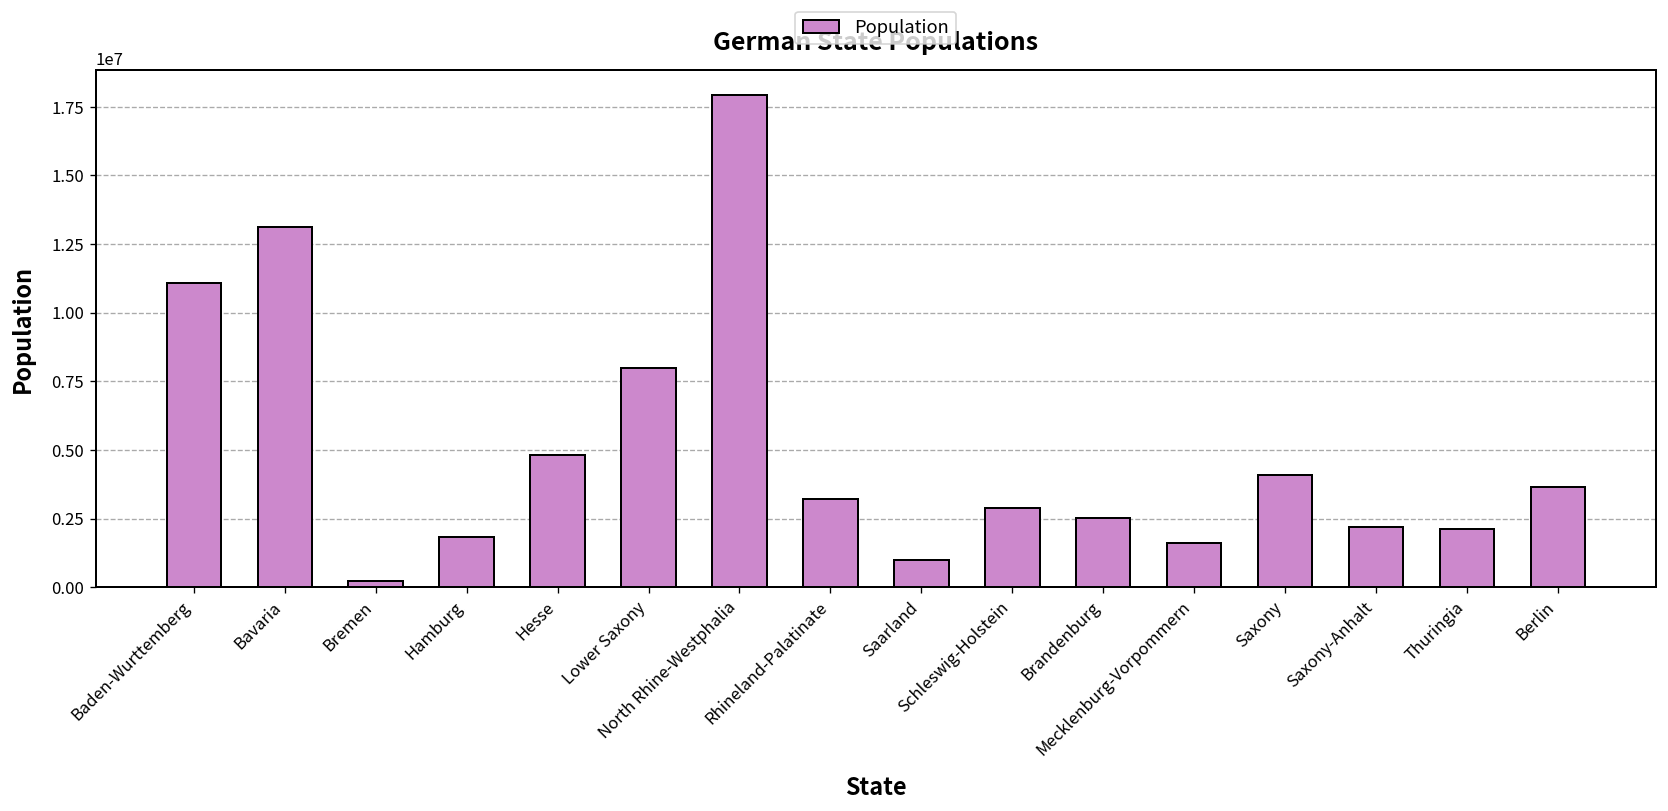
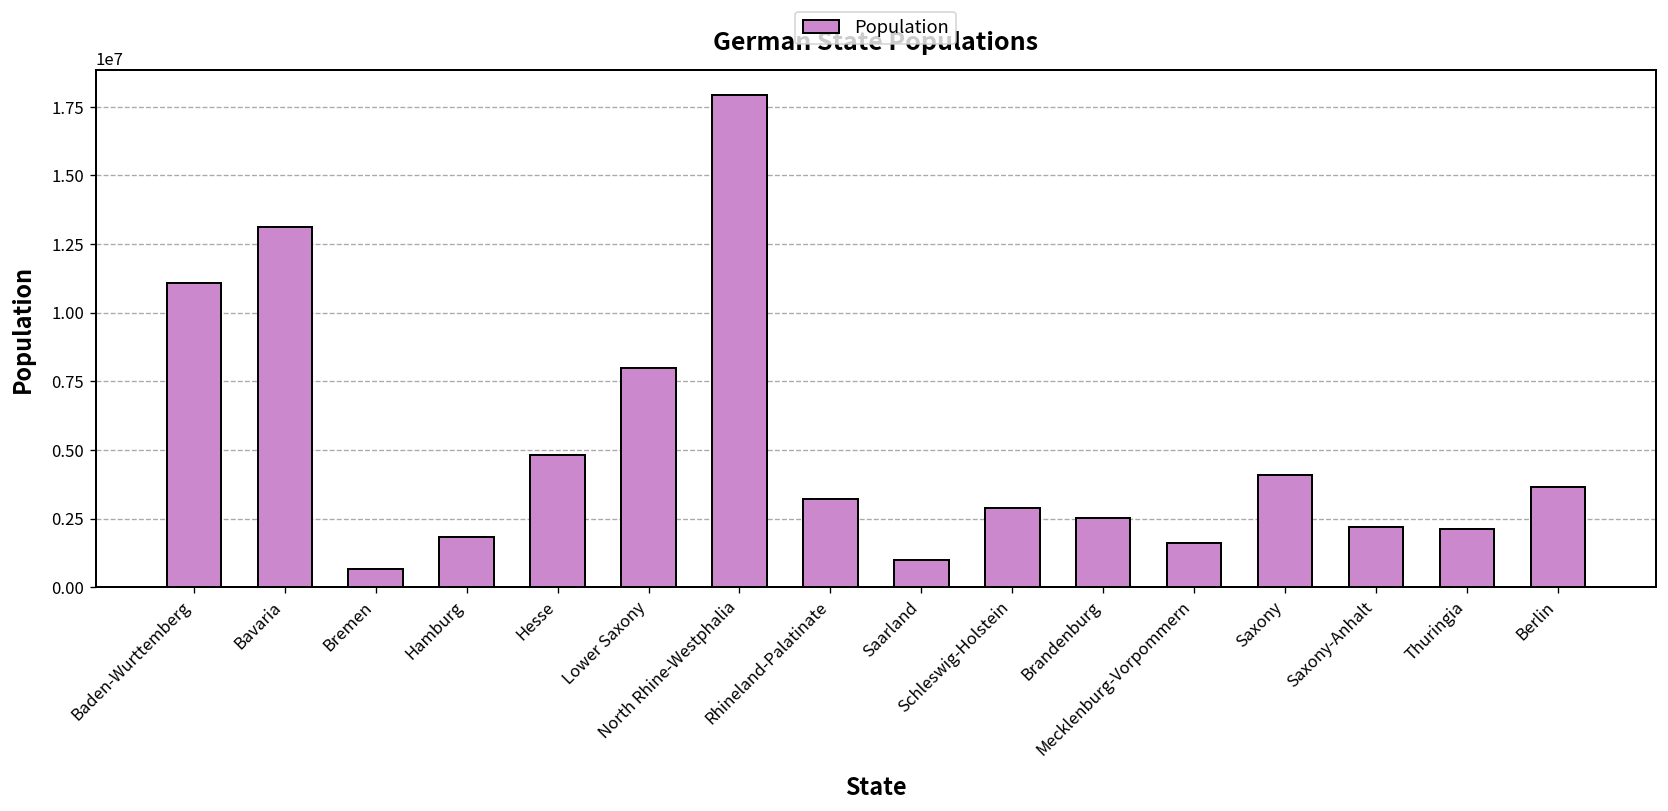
  {
    "Baden-Wurttemberg": 11100000,
    "Bavaria": 13100000,
-   "Bremen": 200000,
+   "Bremen": 700000,
    "Hamburg": 1800000,
    "Hesse": 4800000,
    "Lower Saxony": 8000000,
    "North Rhine-Westphalia": 17900000,
    "Rhineland-Palatinate": 3200000,
    "Saarland": 1000000,
    "Schleswig-Holstein": 2900000,
    "Brandenburg": 2500000,
    "Mecklenburg-Vorpommern": 1600000,
    "Saxony": 4100000,
    "Saxony-Anhalt": 2200000,
    "Thuringia": 2100000,
    "Berlin": 3700000
  }
